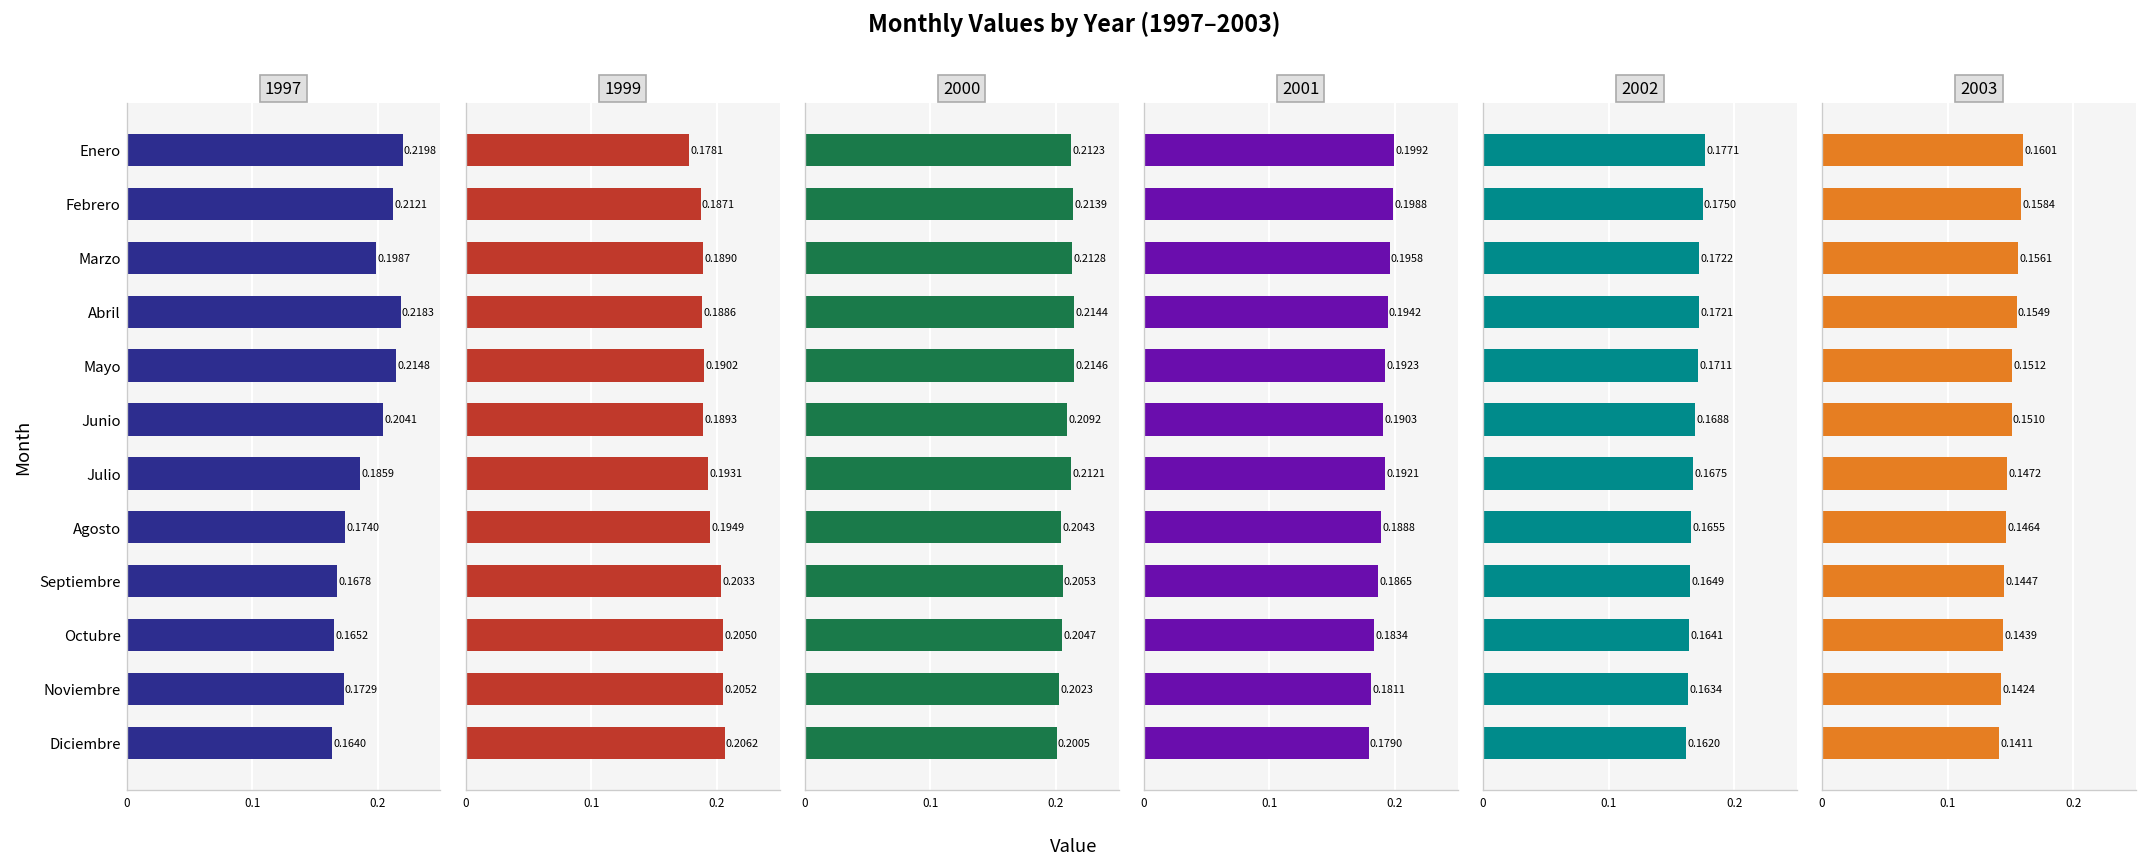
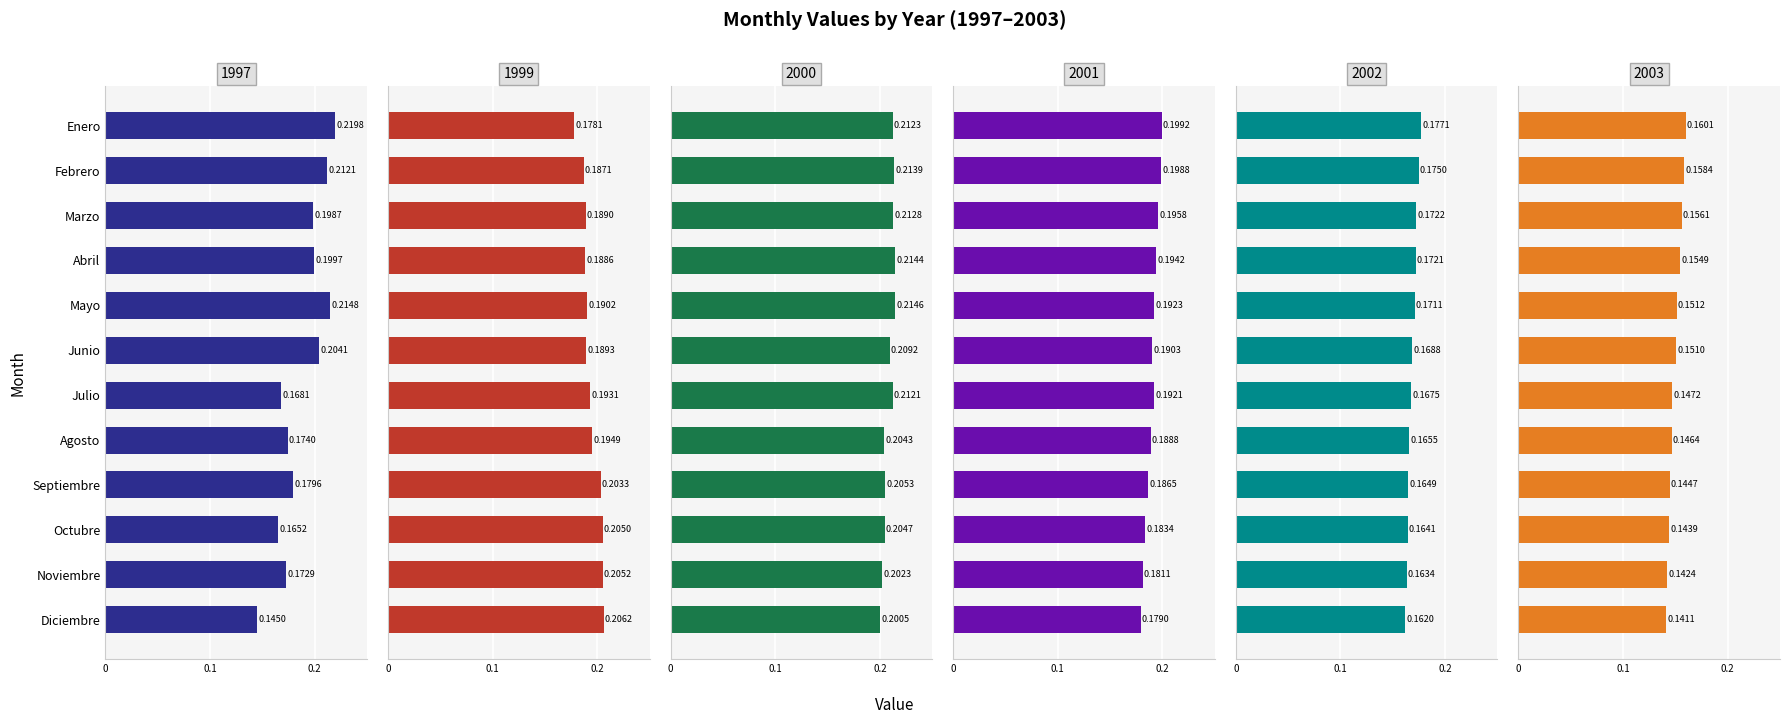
  {
    "1997": {
      "Enero": 0.2198,
      "Febrero": 0.2121,
      "Marzo": 0.1987,
-     "Abril": 0.2183,
+     "Abril": 0.1997,
      "Mayo": 0.2148,
      "Junio": 0.2041,
-     "Julio": 0.1859,
+     "Julio": 0.1681,
      "Agosto": 0.1740,
-     "Septiembre": 0.1678,
+     "Septiembre": 0.1796,
      "Octubre": 0.1652,
      "Noviembre": 0.1729,
-     "Diciembre": 0.1640
+     "Diciembre": 0.1450
    }
  }
